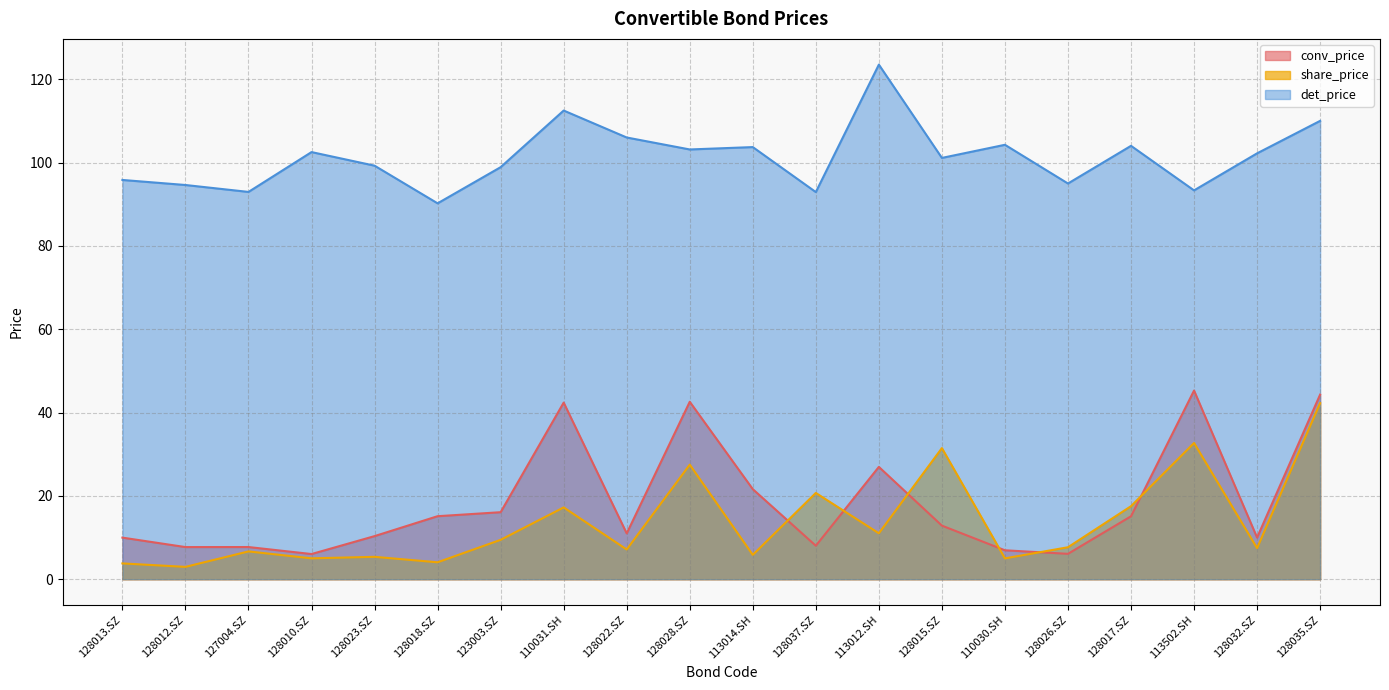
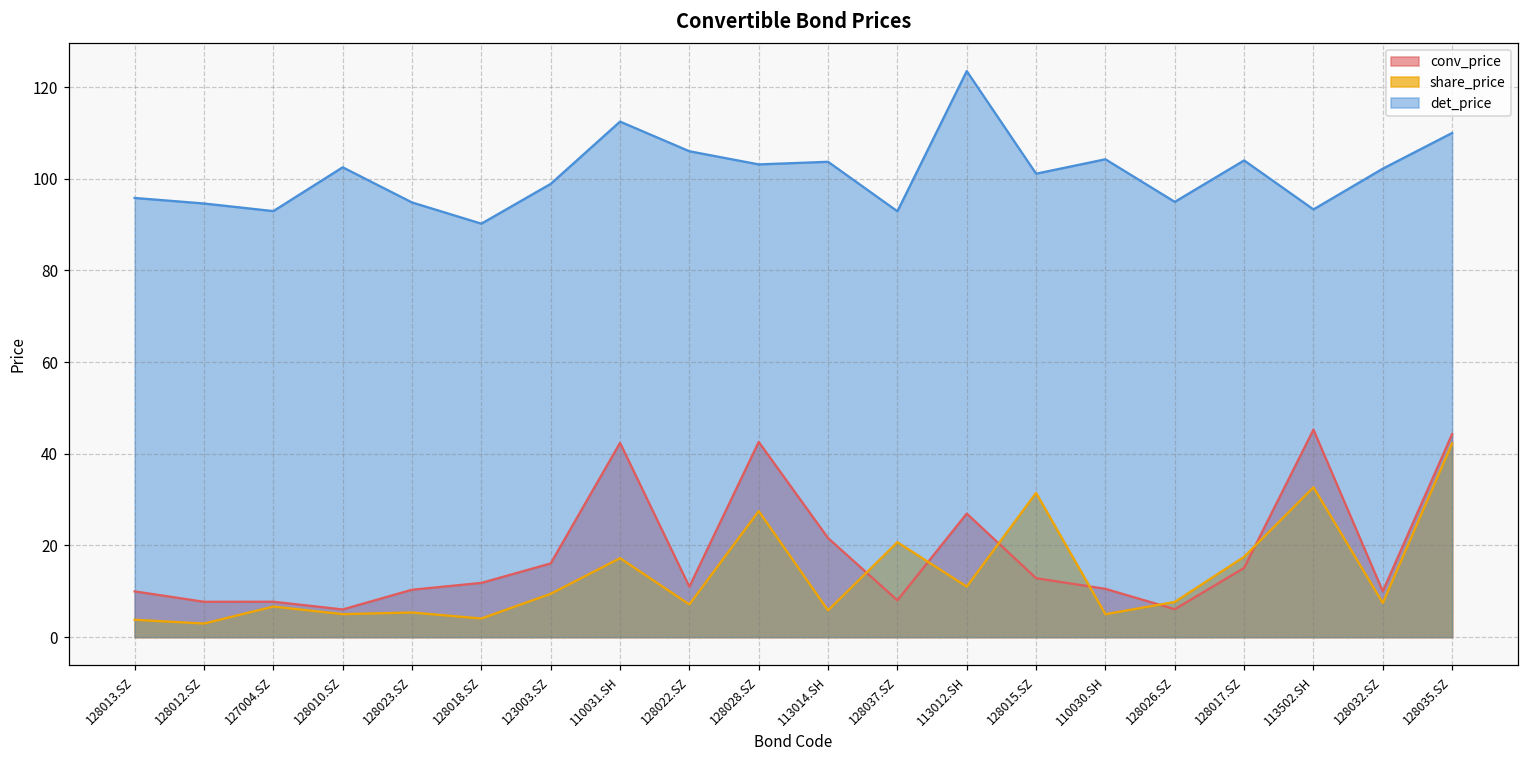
  {
    "conv_price": {
      "128013.SZ": 10,
      "128012.SZ": 8,
      "127004.SZ": 8,
      "128010.SZ": 6,
      "128023.SZ": 10,
-     "128018.SZ": 15,
+     "128018.SZ": 12,
      "123003.SZ": 16,
      "110031.SH": 42,
      "128022.SZ": 11,
      "128028.SZ": 43,
      "113014.SH": 22,
      "128037.SZ": 8,
      "113012.SH": 27,
      "128015.SZ": 13,
-     "110030.SH": 7,
+     "110030.SH": 11,
      "128026.SZ": 6,
      "128017.SZ": 15,
      "113502.SH": 45,
      "128032.SZ": 10,
      "128035.SZ": 44
    },
    "share_price": {
      "128013.SZ": 4,
      "128012.SZ": 3,
      "127004.SZ": 7,
      "128010.SZ": 5,
      "128023.SZ": 5,
      "128018.SZ": 4,
      "123003.SZ": 9,
      "110031.SH": 17,
      "128022.SZ": 7,
      "128028.SZ": 27,
      "113014.SH": 6,
      "128037.SZ": 21,
      "113012.SH": 11,
      "128015.SZ": 31,
      "110030.SH": 5,
      "128026.SZ": 8,
      "128017.SZ": 18,
      "113502.SH": 33,
      "128032.SZ": 7,
      "128035.SZ": 42
    },
    "det_price": {
      "128013.SZ": 96,
      "128012.SZ": 95,
      "127004.SZ": 93,
      "128010.SZ": 102,
-     "128023.SZ": 99,
+     "128023.SZ": 95,
      "128018.SZ": 90,
      "123003.SZ": 99,
      "110031.SH": 112,
      "128022.SZ": 106,
      "128028.SZ": 103,
      "113014.SH": 104,
      "128037.SZ": 93,
      "113012.SH": 123,
      "128015.SZ": 101,
      "110030.SH": 104,
      "128026.SZ": 95,
      "128017.SZ": 104,
      "113502.SH": 93,
      "128032.SZ": 102,
      "128035.SZ": 110
    }
  }
